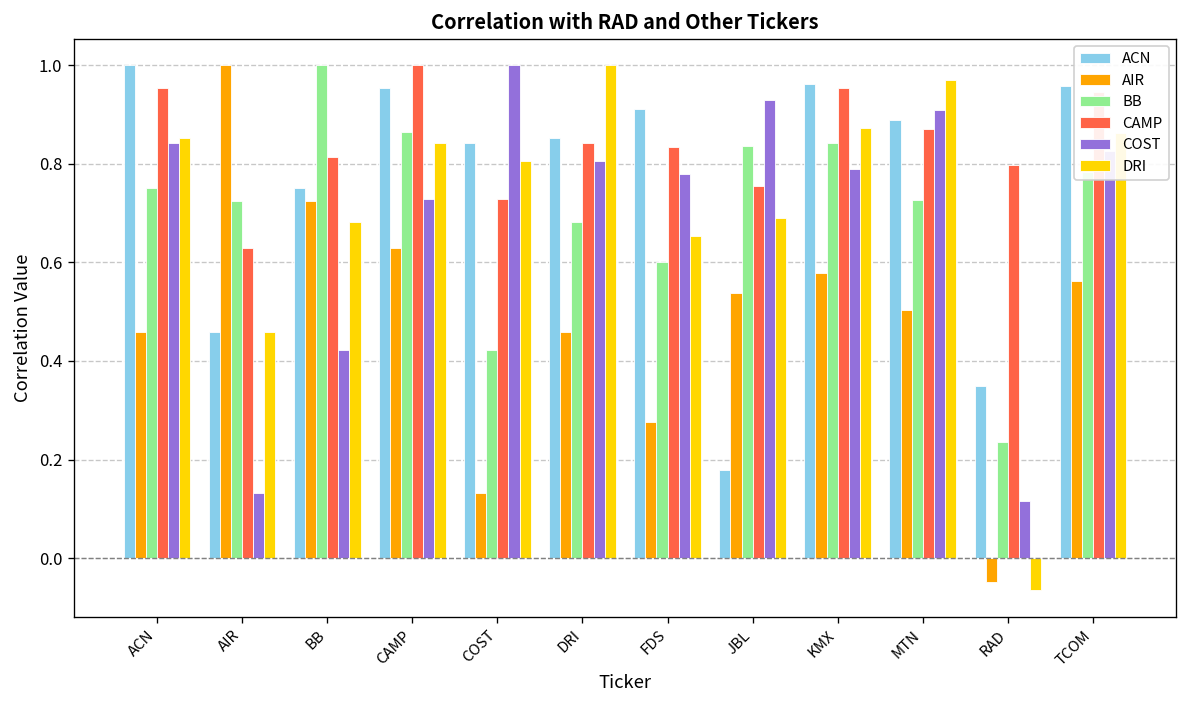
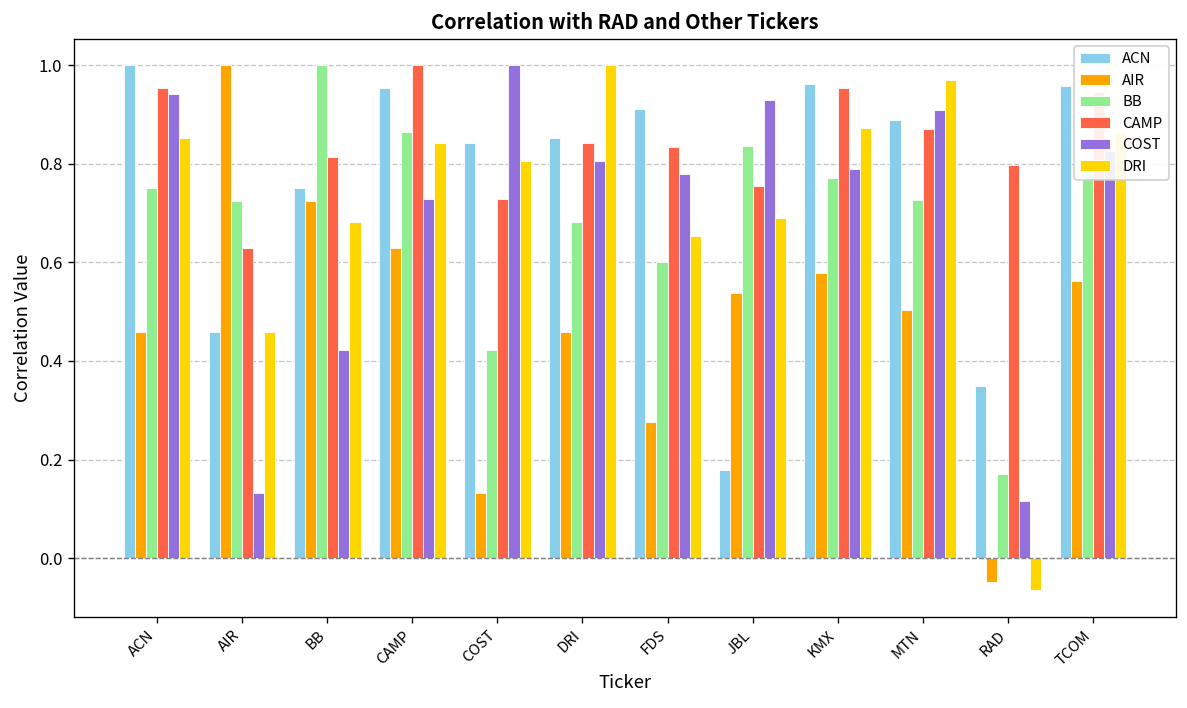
  {
    "ACN": {
      "ACN": 1.00,
      "AIR": 0.46,
      "BB": 0.75,
      "CAMP": 0.95,
      "COST": 0.84,
      "DRI": 0.85,
      "FDS": 0.91,
      "JBL": 0.18,
      "KMX": 0.96,
      "MTN": 0.89,
      "RAD": 0.35,
      "TCOM": 0.96
    },
    "BB": {
      "ACN": 0.75,
      "AIR": 0.72,
      "BB": 1.00,
      "CAMP": 0.86,
      "COST": 0.42,
      "DRI": 0.68,
      "FDS": 0.60,
      "JBL": 0.84,
-     "KMX": 0.84,
+     "KMX": 0.77,
      "MTN": 0.73,
-     "RAD": 0.24
+     "RAD": 0.17
    },
    "CAMP": {
      "ACN": 0.95,
      "AIR": 0.63,
      "BB": 0.81,
      "CAMP": 1.00,
      "COST": 0.73,
      "DRI": 0.84,
      "FDS": 0.83,
      "JBL": 0.76,
      "KMX": 0.95,
      "MTN": 0.87,
      "RAD": 0.80
    },
    "COST": {
-     "ACN": 0.84,
+     "ACN": 0.94,
      "AIR": 0.13,
      "BB": 0.42,
      "CAMP": 0.73,
      "COST": 1.00,
      "DRI": 0.81,
      "FDS": 0.78,
      "JBL": 0.93,
      "KMX": 0.79,
      "MTN": 0.91,
      "RAD": 0.12
    }
  }
